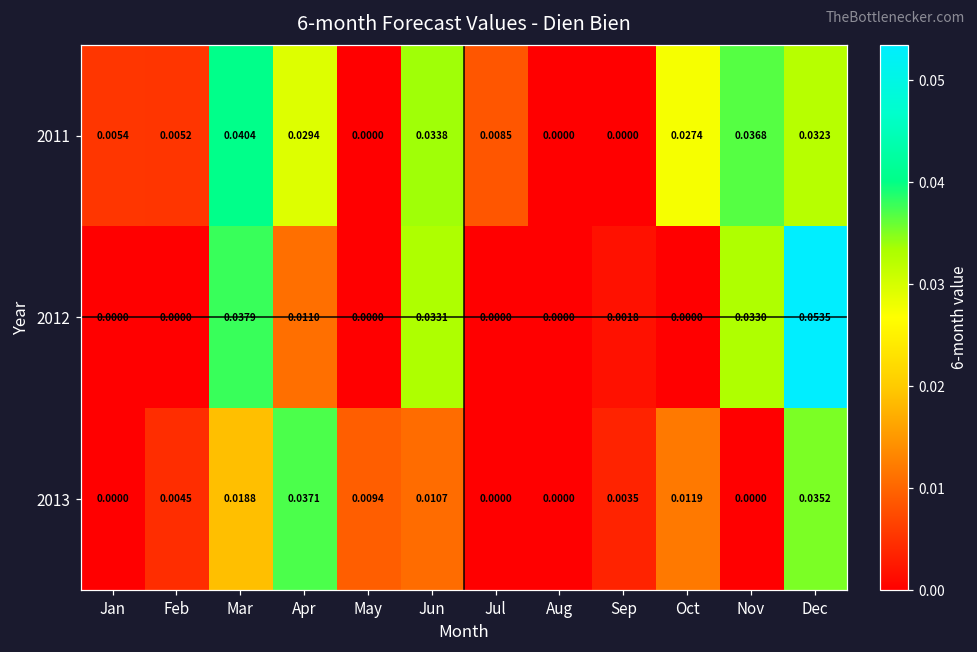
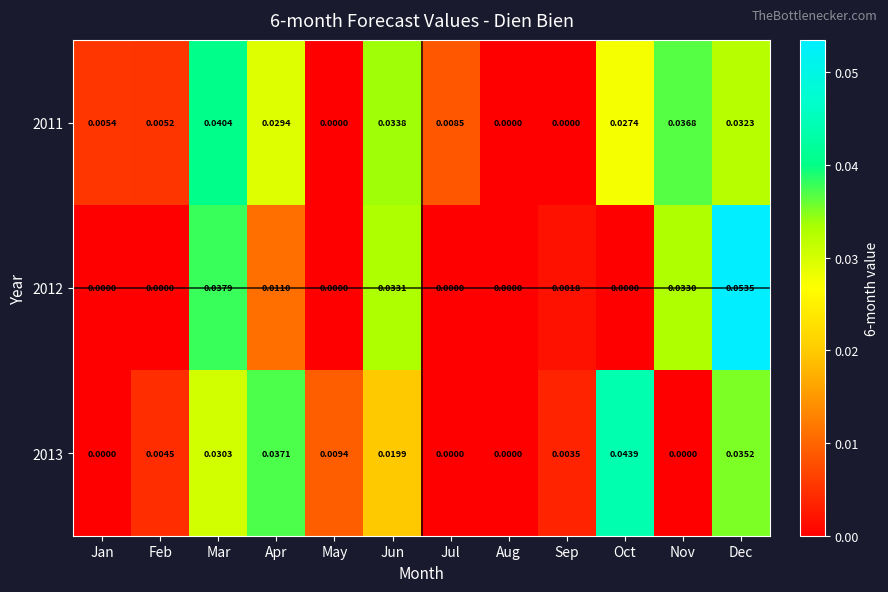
  {
    "2011": {
      "Jan": 0.0054,
      "Feb": 0.0052,
      "Mar": 0.0404,
      "Apr": 0.0294,
      "May": 0.0000,
      "Jun": 0.0338,
      "Jul": 0.0085,
      "Aug": 0.0000,
      "Sep": 0.0000,
      "Oct": 0.0274,
      "Nov": 0.0368,
      "Dec": 0.0323
    },
    "2012": {
      "Jan": 0.0000,
      "Feb": 0.0000,
      "Mar": 0.0379,
      "Apr": 0.0110,
      "May": 0.0000,
      "Jun": 0.0331,
      "Jul": 0.0000,
      "Aug": 0.0000,
      "Sep": 0.0018,
      "Oct": 0.0000,
      "Nov": 0.0330,
      "Dec": 0.0535
    },
    "2013": {
      "Jan": 0.0000,
      "Feb": 0.0045,
-     "Mar": 0.0188,
+     "Mar": 0.0303,
      "Apr": 0.0371,
      "May": 0.0094,
-     "Jun": 0.0107,
+     "Jun": 0.0199,
      "Jul": 0.0000,
      "Aug": 0.0000,
      "Sep": 0.0035,
-     "Oct": 0.0119,
+     "Oct": 0.0439,
      "Nov": 0.0000,
      "Dec": 0.0352
    }
  }
